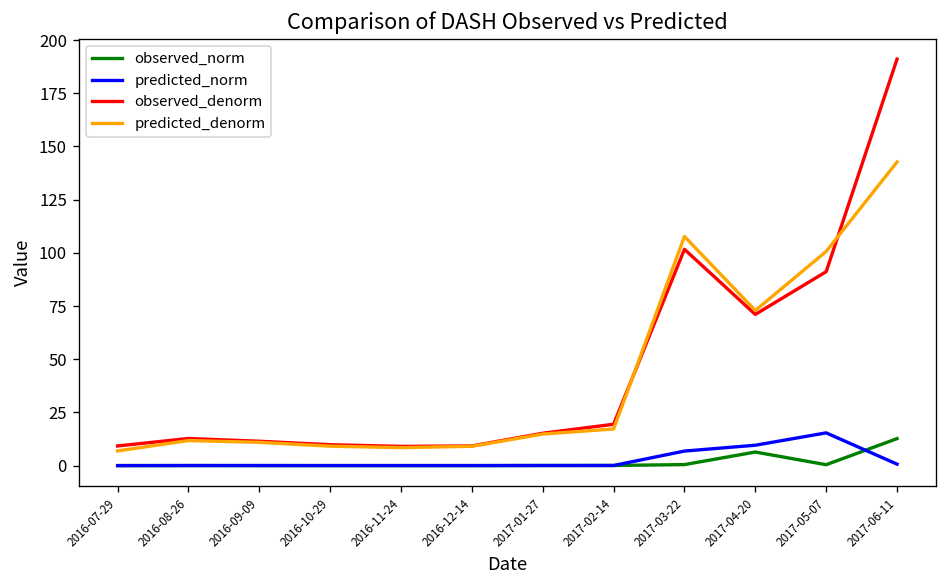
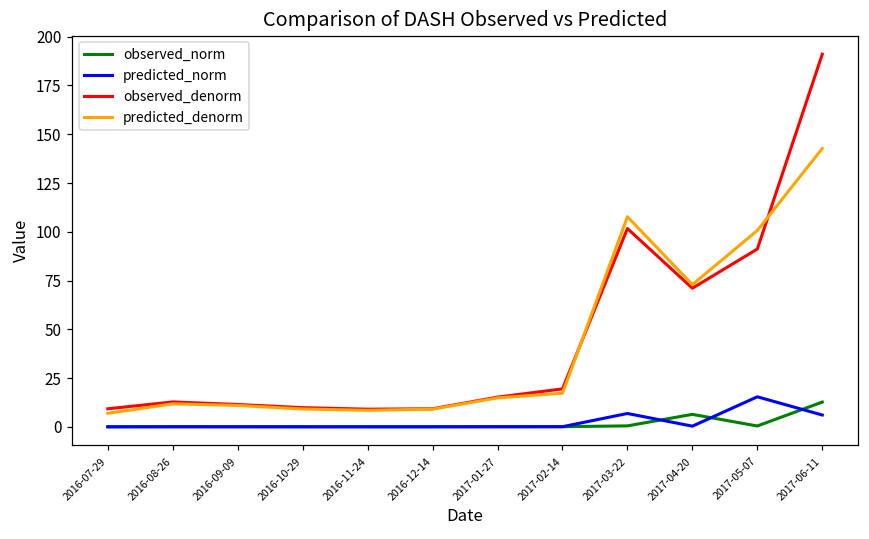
  {
    "observed_norm": {
      "2017-03-22": 1,
      "2017-04-20": 6,
      "2017-05-07": 0,
      "2017-06-11": 13
    },
    "predicted_norm": {
      "2017-03-22": 7,
-     "2017-04-20": 10,
+     "2017-04-20": 0,
      "2017-05-07": 15,
-     "2017-06-11": 1
+     "2017-06-11": 6
    },
    "observed_denorm": {
      "2016-07-29": 9,
      "2017-02-14": 19,
      "2017-03-22": 102,
      "2017-04-20": 71,
      "2017-05-07": 91,
      "2017-06-11": 191
    },
    "predicted_denorm": {
      "2016-07-29": 7,
      "2017-02-14": 17,
      "2017-03-22": 108,
      "2017-04-20": 73,
      "2017-05-07": 101,
      "2017-06-11": 143
    }
  }
